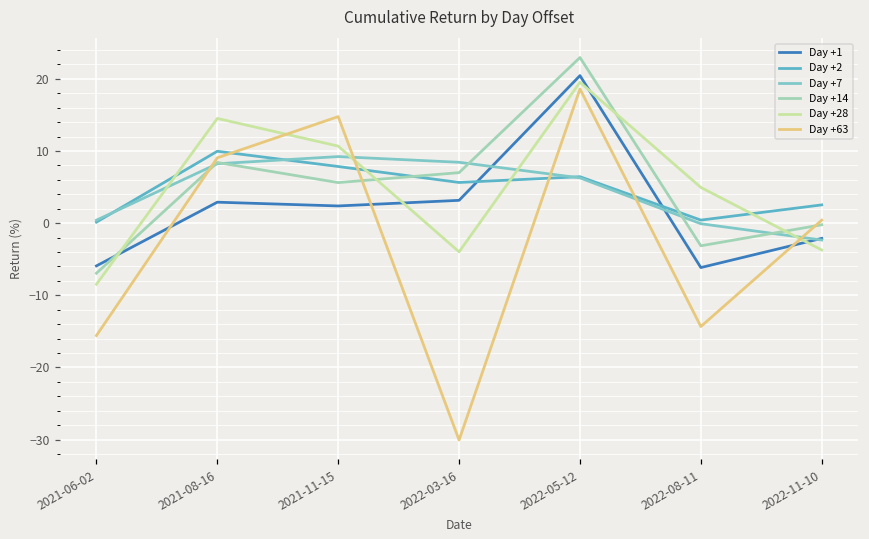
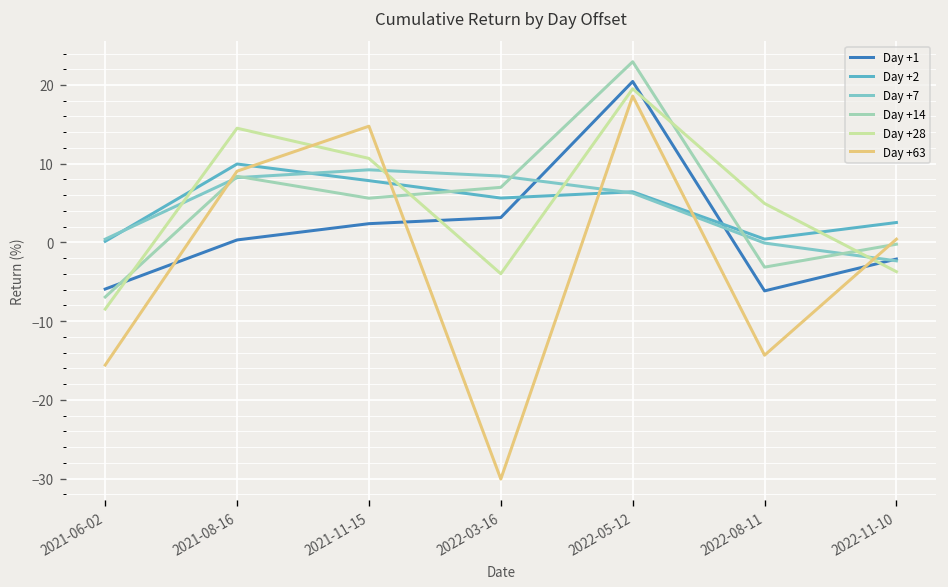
  {
    "Day +1": {
      "2021-06-02": -6,
-     "2021-08-16": 3,
+     "2021-08-16": 0,
      "2021-11-15": 2,
      "2022-03-16": 3,
      "2022-05-12": 20,
      "2022-08-11": -6
    }
  }
